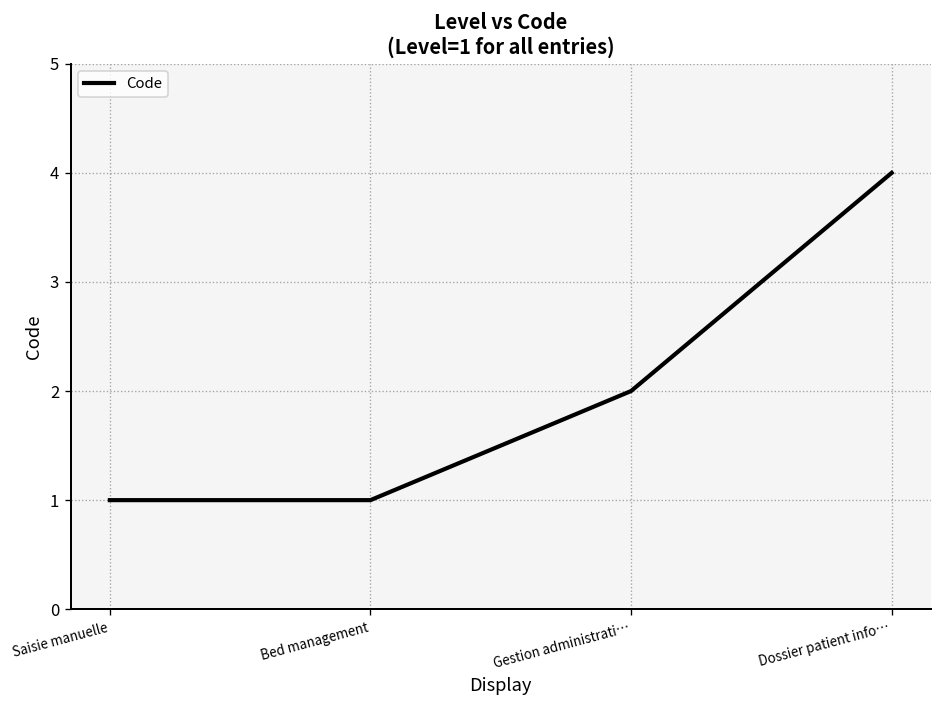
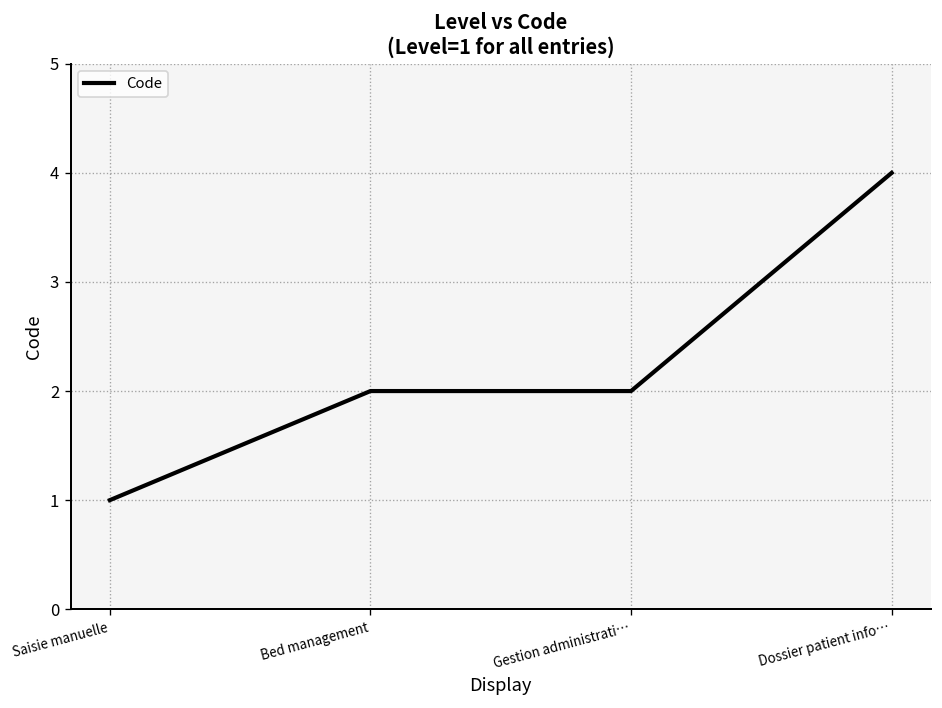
  {
    "Saisie manuelle": 1,
-   "Bed management": 1,
+   "Bed management": 2,
    "Gestion administrati…": 2,
    "Dossier patient info…": 4
  }
